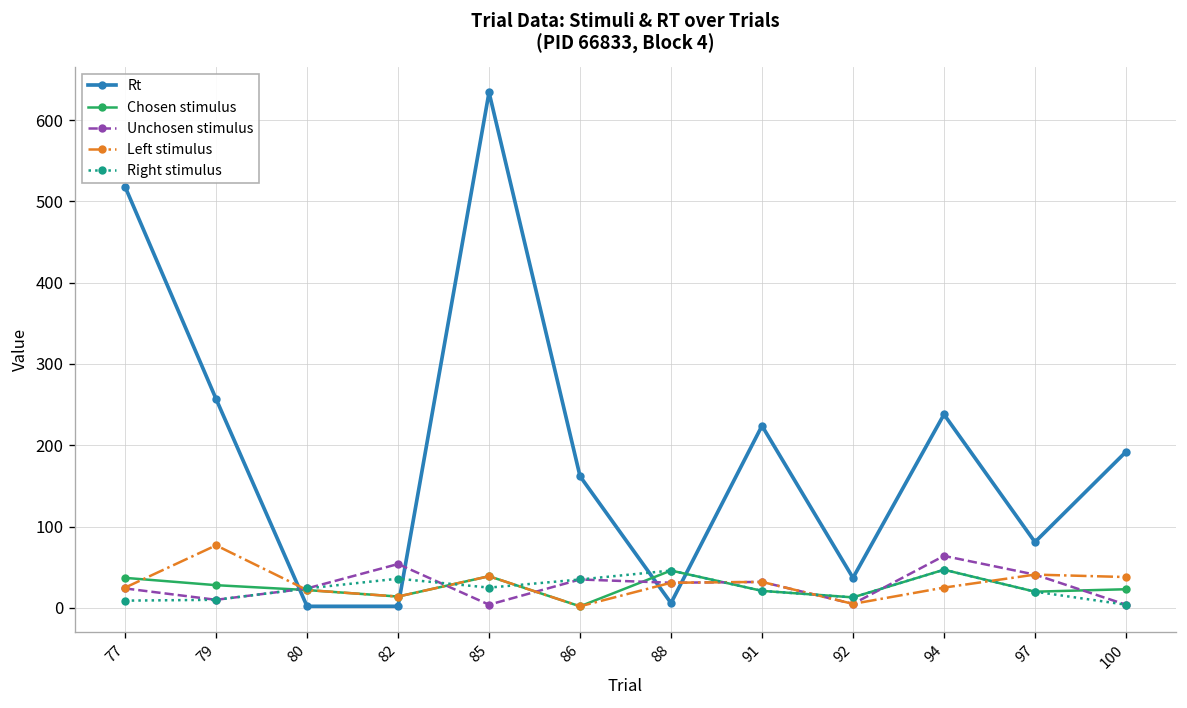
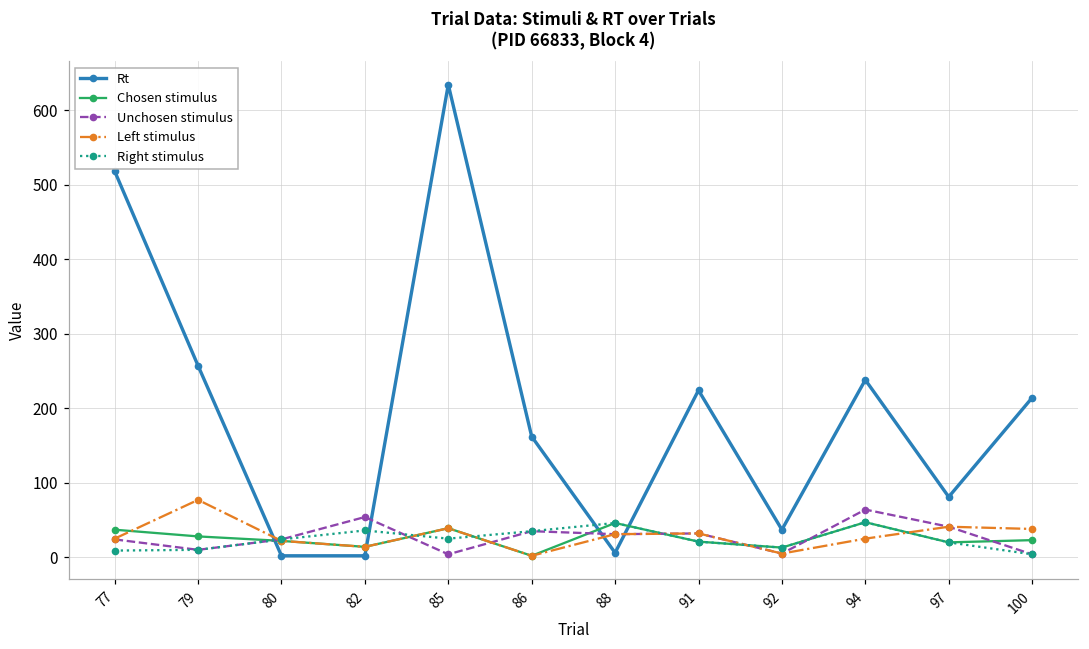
  {
    "Rt": {
      "79": 260,
      "80": 0,
      "82": 0,
      "85": 630,
      "86": 160,
      "88": 10,
      "91": 220,
      "92": 40,
      "94": 240,
      "97": 80,
-     "100": 190
+     "100": 210
    },
    "Unchosen stimulus": {
      "82": 50,
      "85": 0,
      "94": 60
    },
    "Left stimulus": {
      "79": 80,
      "94": 30,
      "100": 40
    }
  }
